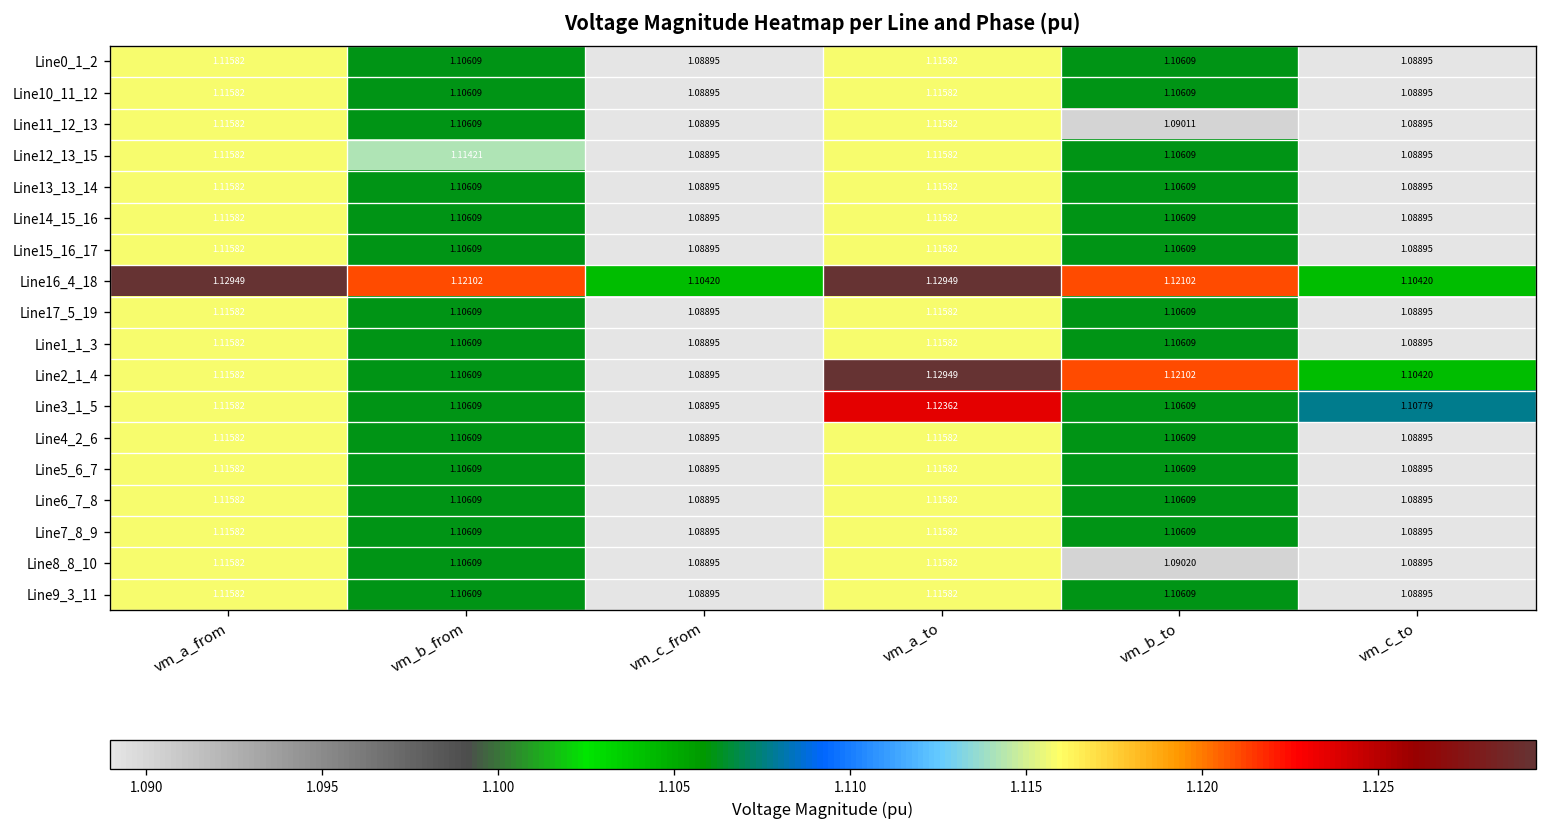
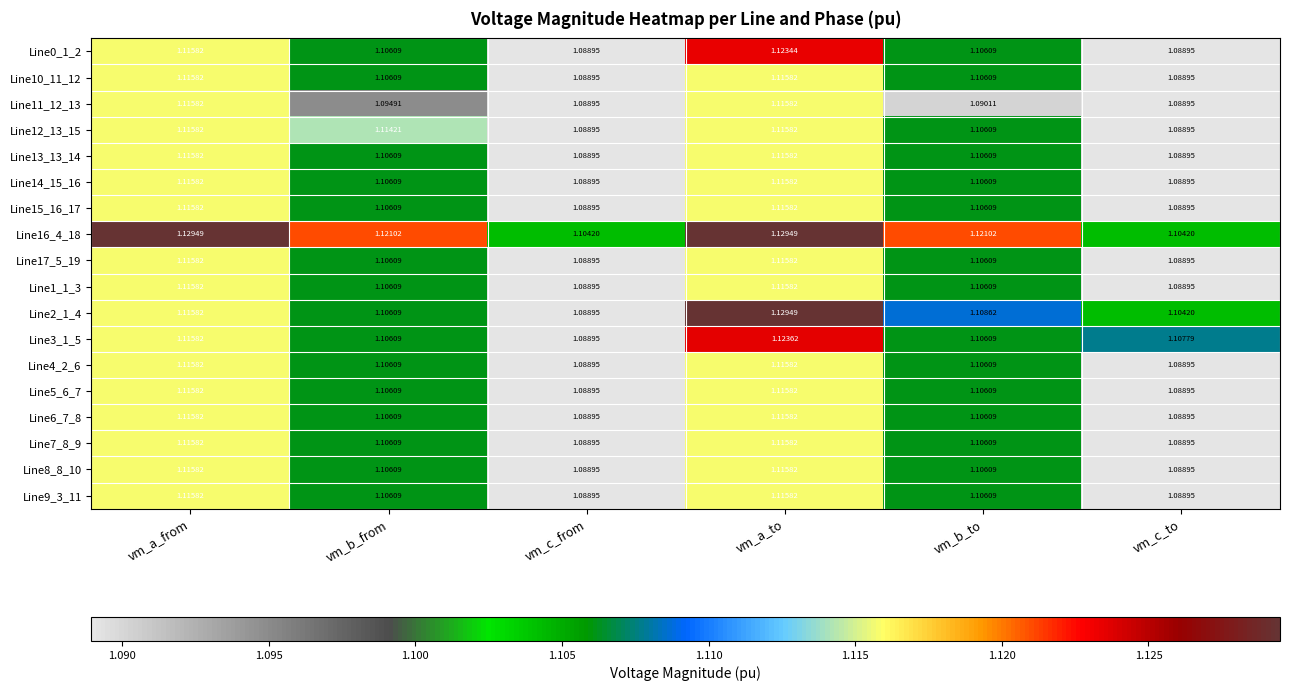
  {
    "Line0_1_2": {
      "vm_a_from": 1.11582,
      "vm_b_from": 1.10609,
      "vm_c_from": 1.08895,
-     "vm_a_to": 1.11582,
+     "vm_a_to": 1.12344,
      "vm_b_to": 1.10609,
      "vm_c_to": 1.08895
    },
    "Line10_11_12": {
      "vm_a_from": 1.11582,
      "vm_b_from": 1.10609,
      "vm_c_from": 1.08895,
      "vm_a_to": 1.11582,
      "vm_b_to": 1.10609,
      "vm_c_to": 1.08895
    },
    "Line11_12_13": {
      "vm_a_from": 1.11582,
-     "vm_b_from": 1.10609,
+     "vm_b_from": 1.09491,
      "vm_c_from": 1.08895,
      "vm_a_to": 1.11582,
      "vm_b_to": 1.09011,
      "vm_c_to": 1.08895
    },
    "Line12_13_15": {
      "vm_a_from": 1.11582,
      "vm_b_from": 1.11421,
      "vm_c_from": 1.08895,
      "vm_a_to": 1.11582,
      "vm_b_to": 1.10609,
      "vm_c_to": 1.08895
    },
    "Line13_13_14": {
      "vm_a_from": 1.11582,
      "vm_b_from": 1.10609,
      "vm_c_from": 1.08895,
      "vm_a_to": 1.11582,
      "vm_b_to": 1.10609,
      "vm_c_to": 1.08895
    },
    "Line14_15_16": {
      "vm_a_from": 1.11582,
      "vm_b_from": 1.10609,
      "vm_c_from": 1.08895,
      "vm_a_to": 1.11582,
      "vm_b_to": 1.10609,
      "vm_c_to": 1.08895
    },
    "Line15_16_17": {
      "vm_a_from": 1.11582,
      "vm_b_from": 1.10609,
      "vm_c_from": 1.08895,
      "vm_a_to": 1.11582,
      "vm_b_to": 1.10609,
      "vm_c_to": 1.08895
    },
    "Line16_4_18": {
      "vm_a_from": 1.12949,
      "vm_b_from": 1.12102,
      "vm_c_from": 1.10420,
      "vm_a_to": 1.12949,
      "vm_b_to": 1.12102,
      "vm_c_to": 1.10420
    },
    "Line17_5_19": {
      "vm_a_from": 1.11582,
      "vm_b_from": 1.10609,
      "vm_c_from": 1.08895,
      "vm_a_to": 1.11582,
      "vm_b_to": 1.10609,
      "vm_c_to": 1.08895
    },
    "Line1_1_3": {
      "vm_a_from": 1.11582,
      "vm_b_from": 1.10609,
      "vm_c_from": 1.08895,
      "vm_a_to": 1.11582,
      "vm_b_to": 1.10609,
      "vm_c_to": 1.08895
    },
    "Line2_1_4": {
      "vm_a_from": 1.11582,
      "vm_b_from": 1.10609,
      "vm_c_from": 1.08895,
      "vm_a_to": 1.12949,
-     "vm_b_to": 1.12102,
+     "vm_b_to": 1.10862,
      "vm_c_to": 1.10420
    },
    "Line3_1_5": {
      "vm_a_from": 1.11582,
      "vm_b_from": 1.10609,
      "vm_c_from": 1.08895,
      "vm_a_to": 1.12362,
      "vm_b_to": 1.10609,
      "vm_c_to": 1.10779
    },
    "Line4_2_6": {
      "vm_a_from": 1.11582,
      "vm_b_from": 1.10609,
      "vm_c_from": 1.08895,
      "vm_a_to": 1.11582,
      "vm_b_to": 1.10609,
      "vm_c_to": 1.08895
    },
    "Line5_6_7": {
      "vm_a_from": 1.11582,
      "vm_b_from": 1.10609,
      "vm_c_from": 1.08895,
      "vm_a_to": 1.11582,
      "vm_b_to": 1.10609,
      "vm_c_to": 1.08895
    },
    "Line6_7_8": {
      "vm_a_from": 1.11582,
      "vm_b_from": 1.10609,
      "vm_c_from": 1.08895,
      "vm_a_to": 1.11582,
      "vm_b_to": 1.10609,
      "vm_c_to": 1.08895
    },
    "Line7_8_9": {
      "vm_a_from": 1.11582,
      "vm_b_from": 1.10609,
      "vm_c_from": 1.08895,
      "vm_a_to": 1.11582,
      "vm_b_to": 1.10609,
      "vm_c_to": 1.08895
    },
    "Line8_8_10": {
      "vm_a_from": 1.11582,
      "vm_b_from": 1.10609,
      "vm_c_from": 1.08895,
      "vm_a_to": 1.11582,
-     "vm_b_to": 1.09020,
+     "vm_b_to": 1.10609,
      "vm_c_to": 1.08895
    },
    "Line9_3_11": {
      "vm_a_from": 1.11582,
      "vm_b_from": 1.10609,
      "vm_c_from": 1.08895,
      "vm_a_to": 1.11582,
      "vm_b_to": 1.10609,
      "vm_c_to": 1.08895
    }
  }
